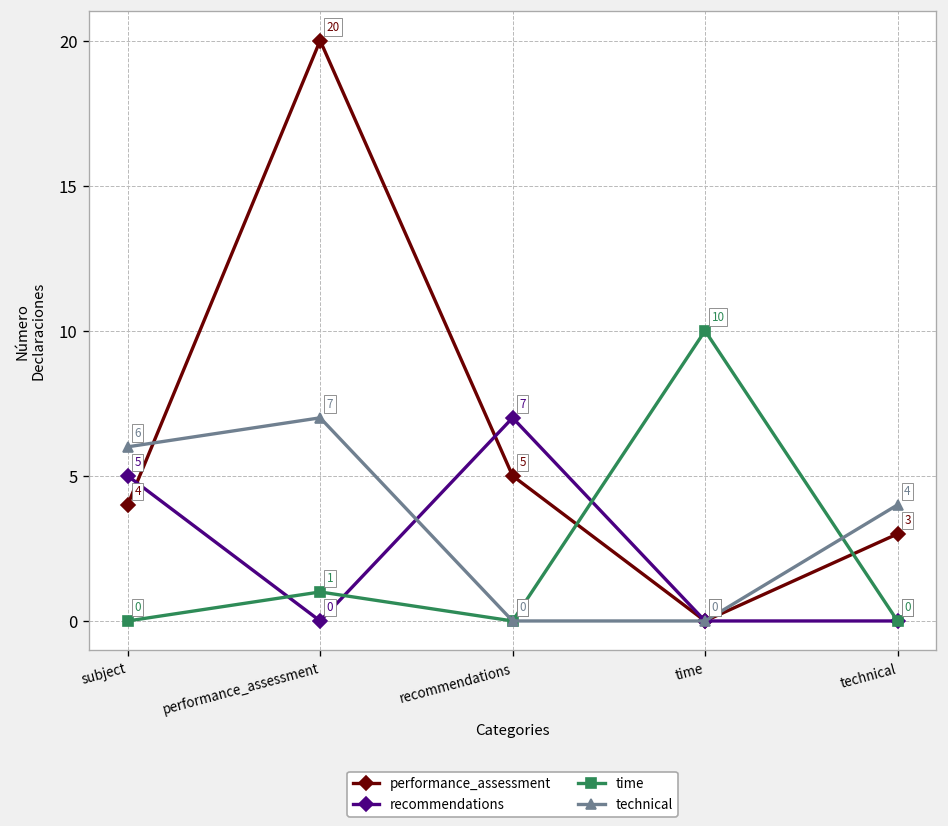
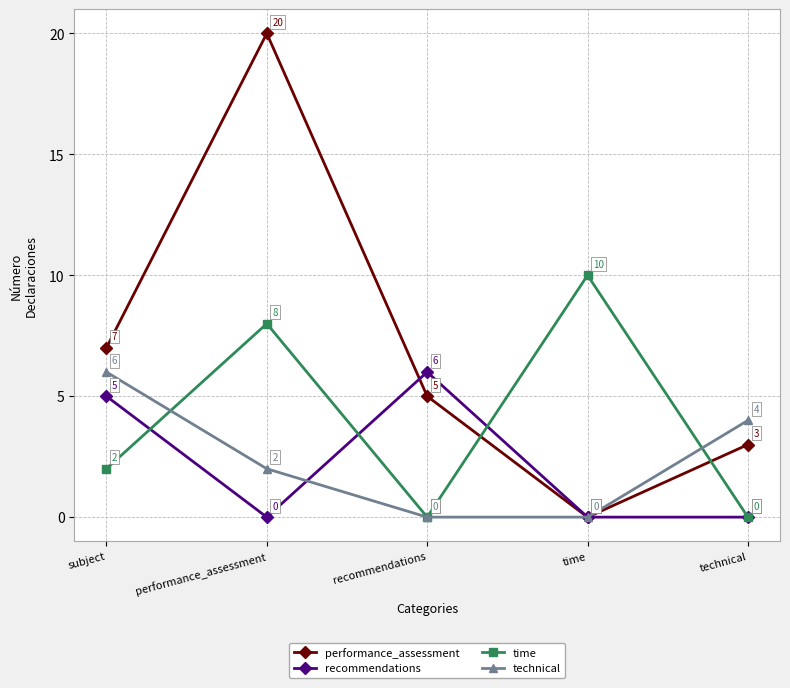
  {
    "performance_assessment": {
-     "subject": 4
+     "subject": 7
    },
    "recommendations": {
-     "recommendations": 7
+     "recommendations": 6
    },
    "time": {
-     "subject": 0,
-     "performance_assessment": 1
+     "subject": 2,
+     "performance_assessment": 8
    },
    "technical": {
-     "performance_assessment": 7
+     "performance_assessment": 2
    }
  }
